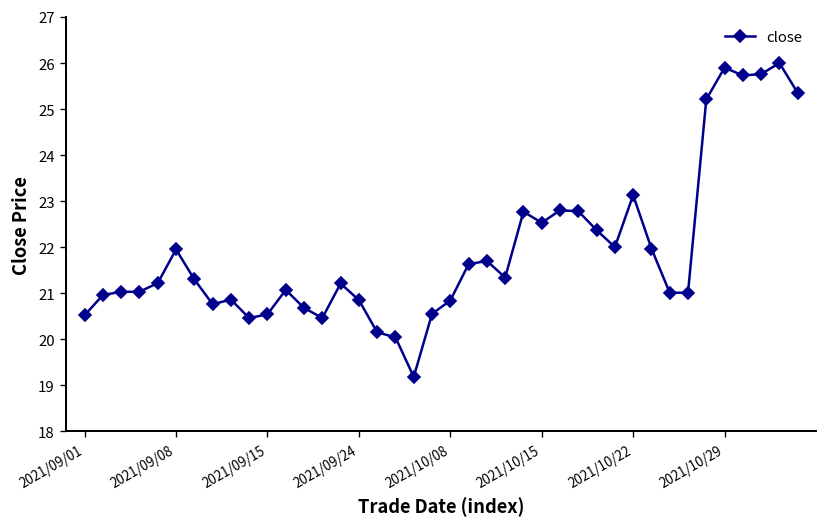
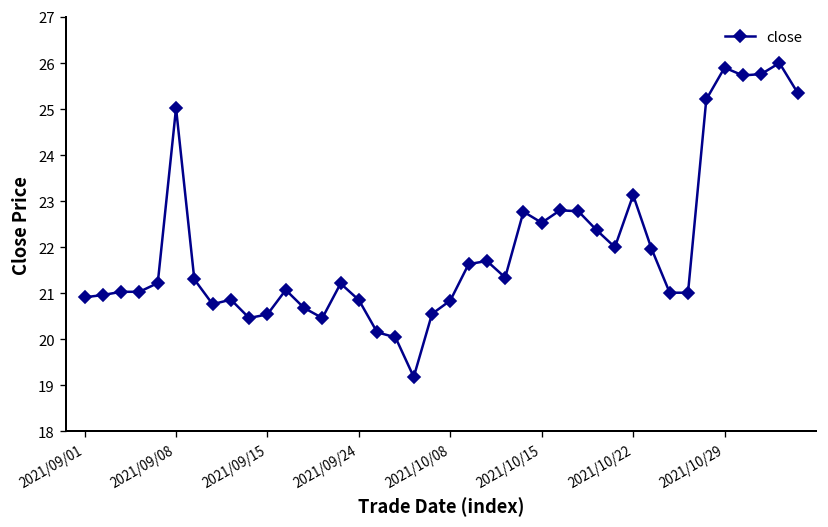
  {
-   "2021/09/01": 20.5,
-   "2021/09/08": 22.0,
+   "2021/09/01": 20.9,
+   "2021/09/08": 25.0,
    "2021/09/15": 20.5,
    "2021/09/24": 20.9,
    "2021/10/08": 20.8,
    "2021/10/15": 22.5,
    "2021/10/22": 23.1,
    "2021/10/29": 25.9
  }
